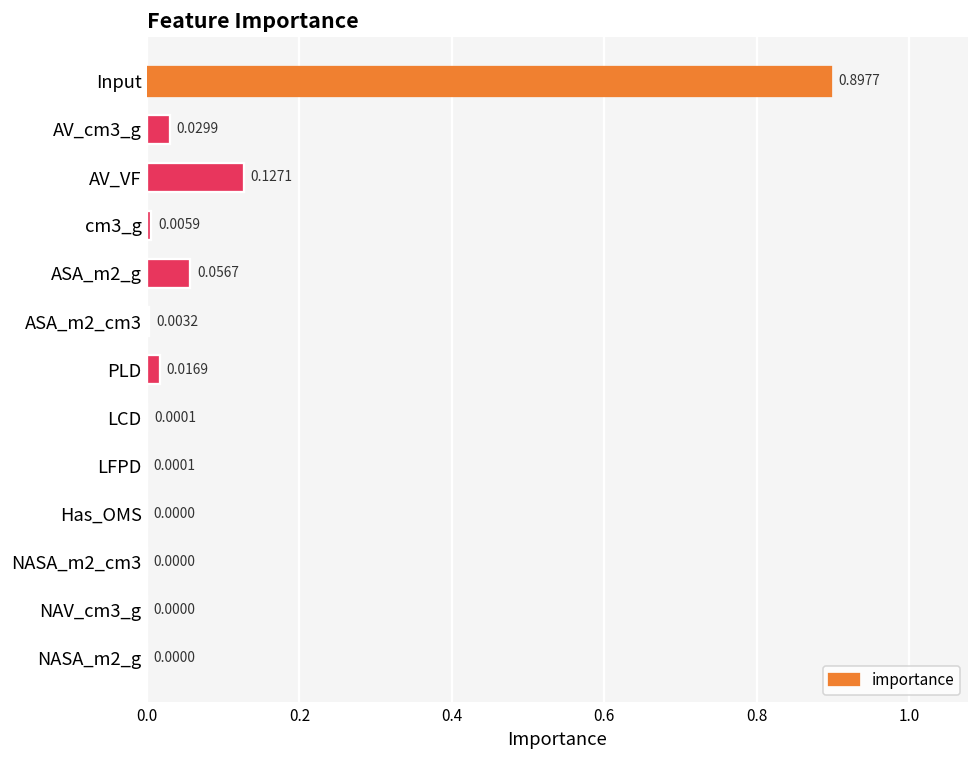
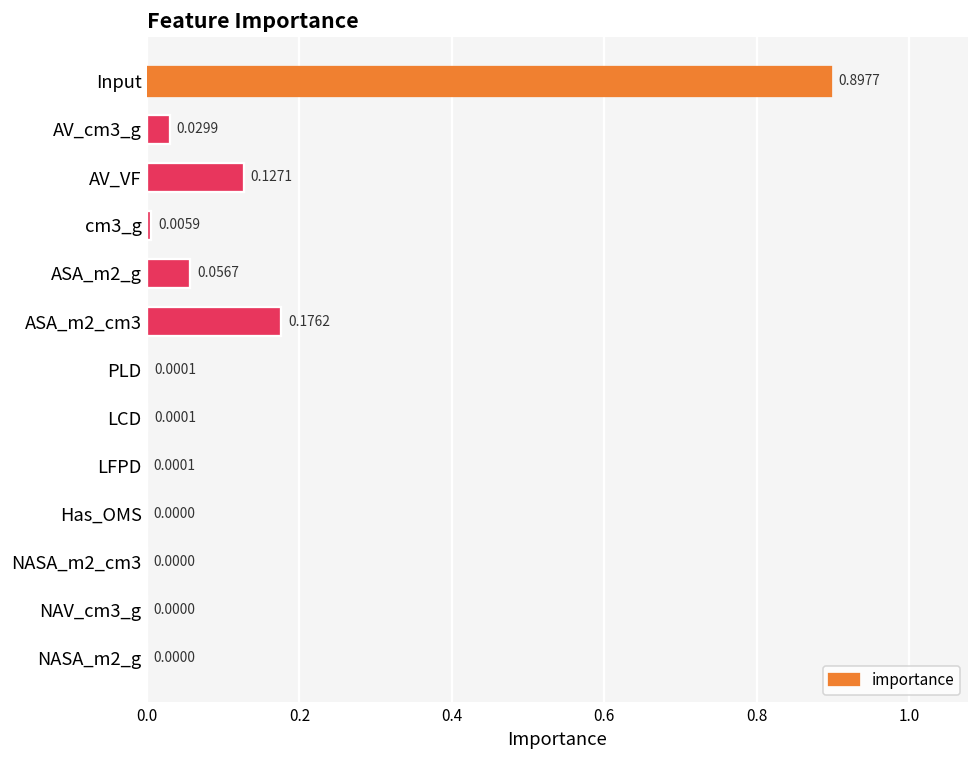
  {
    "Input": 0.8977,
    "AV_cm3_g": 0.0299,
    "AV_VF": 0.1271,
    "cm3_g": 0.0059,
    "ASA_m2_g": 0.0567,
-   "ASA_m2_cm3": 0.0032,
-   "PLD": 0.0169,
+   "ASA_m2_cm3": 0.1762,
+   "PLD": 0.0001,
    "LCD": 0.0001,
    "LFPD": 0.0001,
    "Has_OMS": 0.0000,
    "NASA_m2_cm3": 0.0000,
    "NAV_cm3_g": 0.0000,
    "NASA_m2_g": 0.0000
  }
